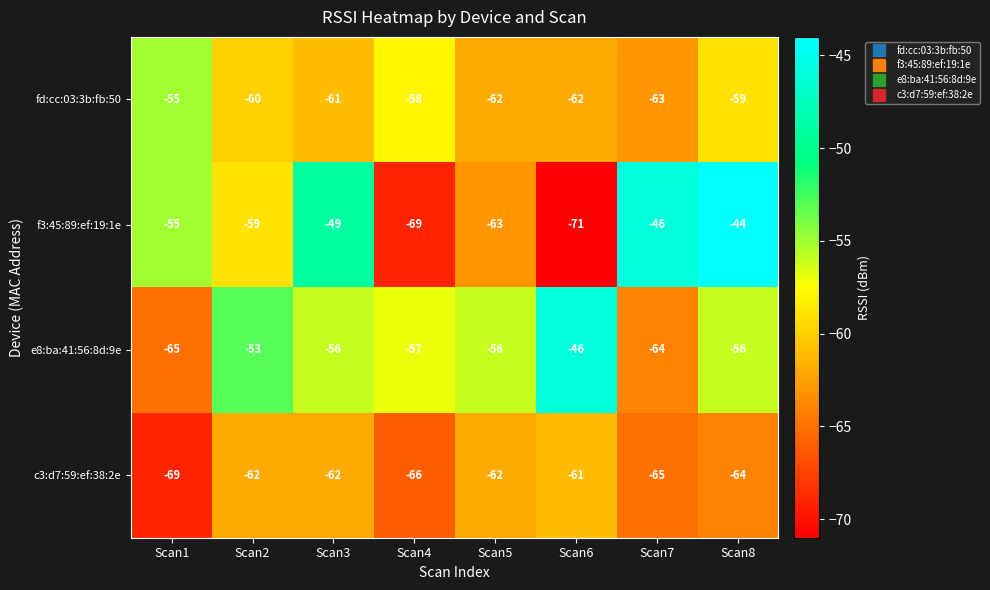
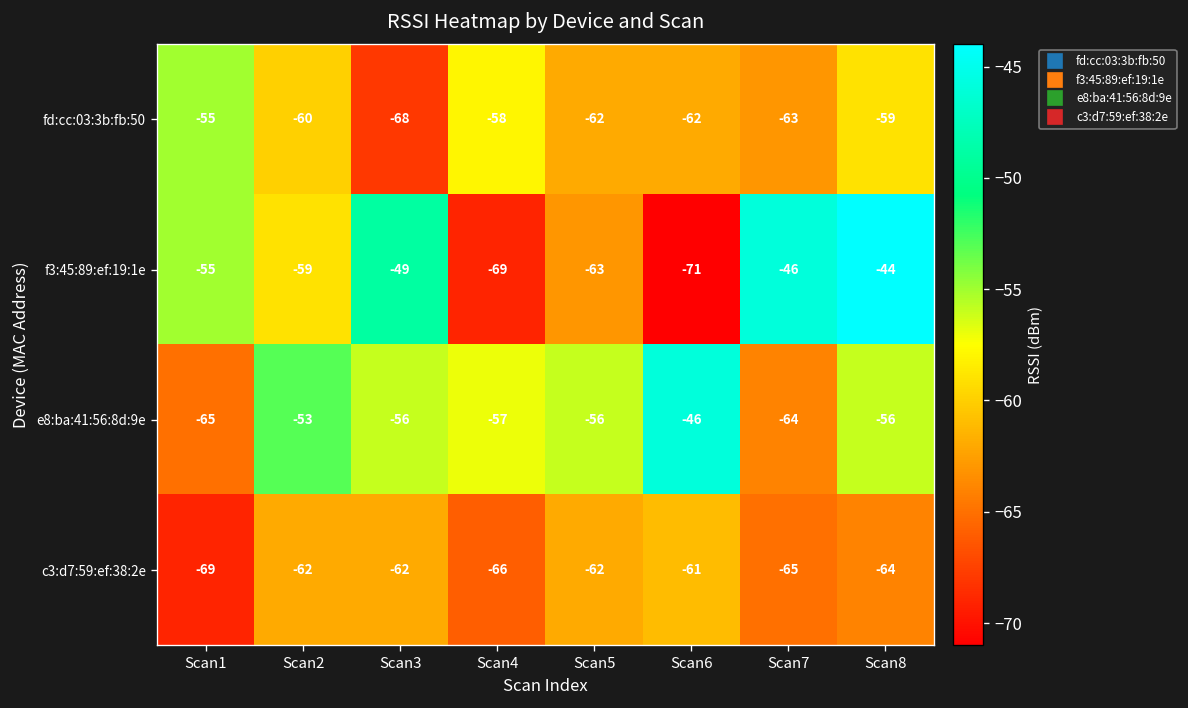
  {
    "fd:cc:03:3b:fb:50": {
      "Scan1": -55,
      "Scan2": -60,
-     "Scan3": -61,
+     "Scan3": -68,
      "Scan4": -58,
      "Scan5": -62,
      "Scan6": -62,
      "Scan7": -63,
      "Scan8": -59
    },
    "f3:45:89:ef:19:1e": {
      "Scan1": -55,
      "Scan2": -59,
      "Scan3": -49,
      "Scan4": -69,
      "Scan5": -63,
      "Scan6": -71,
      "Scan7": -46,
      "Scan8": -44
    },
    "e8:ba:41:56:8d:9e": {
      "Scan1": -65,
      "Scan2": -53,
      "Scan3": -56,
      "Scan4": -57,
      "Scan5": -56,
      "Scan6": -46,
      "Scan7": -64,
      "Scan8": -56
    },
    "c3:d7:59:ef:38:2e": {
      "Scan1": -69,
      "Scan2": -62,
      "Scan3": -62,
      "Scan4": -66,
      "Scan5": -62,
      "Scan6": -61,
      "Scan7": -65,
      "Scan8": -64
    }
  }
